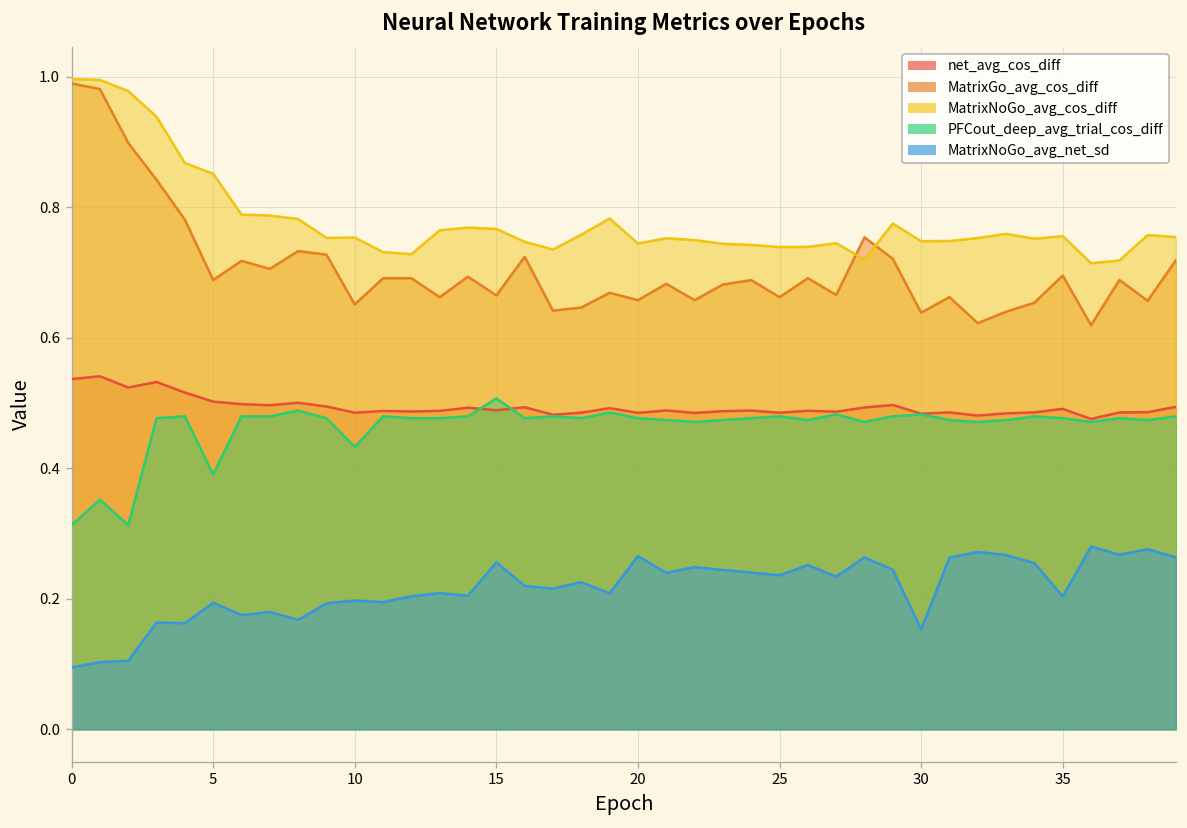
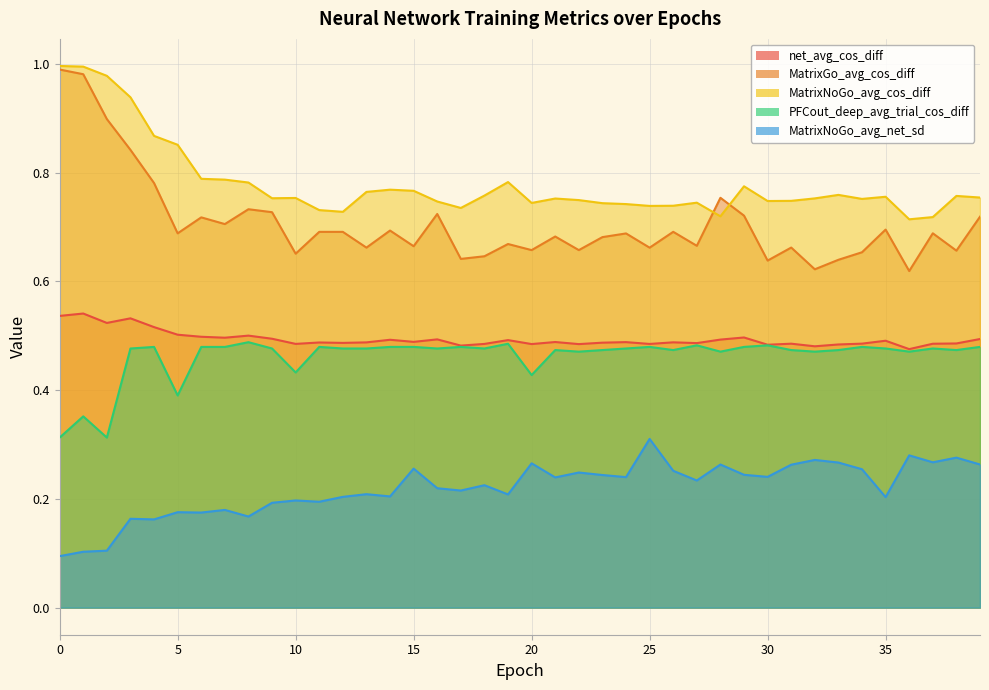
  {
    "PFCout_deep_avg_trial_cos_diff": {
      "0": 0.31,
      "5": 0.39,
      "10": 0.43,
-     "15": 0.51,
-     "20": 0.48,
+     "15": 0.48,
+     "20": 0.43,
      "25": 0.48,
      "35": 0.48
    },
    "MatrixNoGo_avg_net_sd": {
      "0": 0.09,
-     "5": 0.19,
+     "5": 0.18,
      "10": 0.20,
      "15": 0.26,
      "20": 0.27,
-     "25": 0.24,
-     "30": 0.15,
+     "25": 0.31,
+     "30": 0.24,
      "35": 0.20
    }
  }
